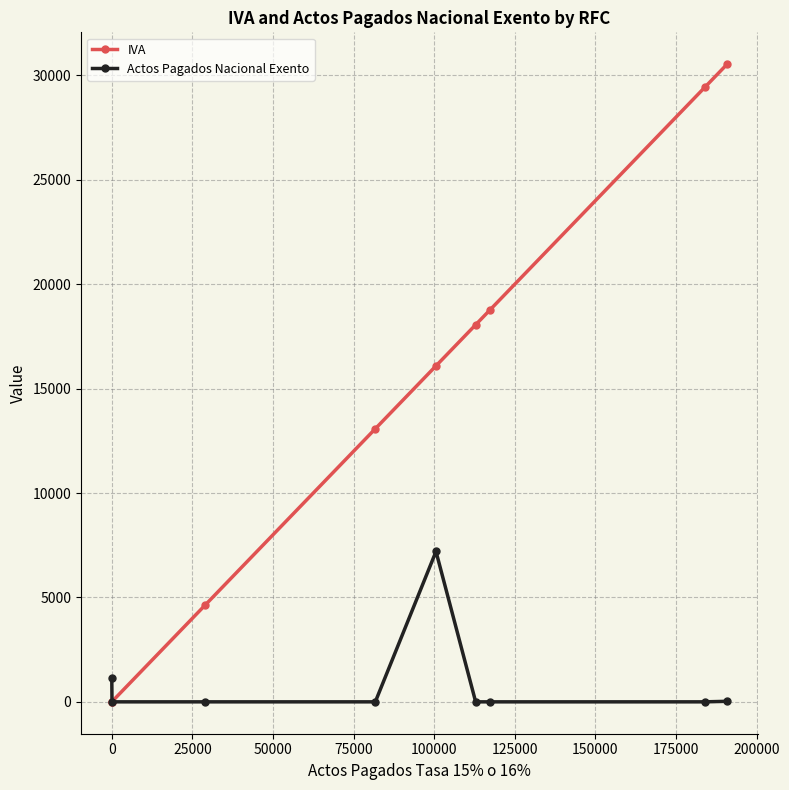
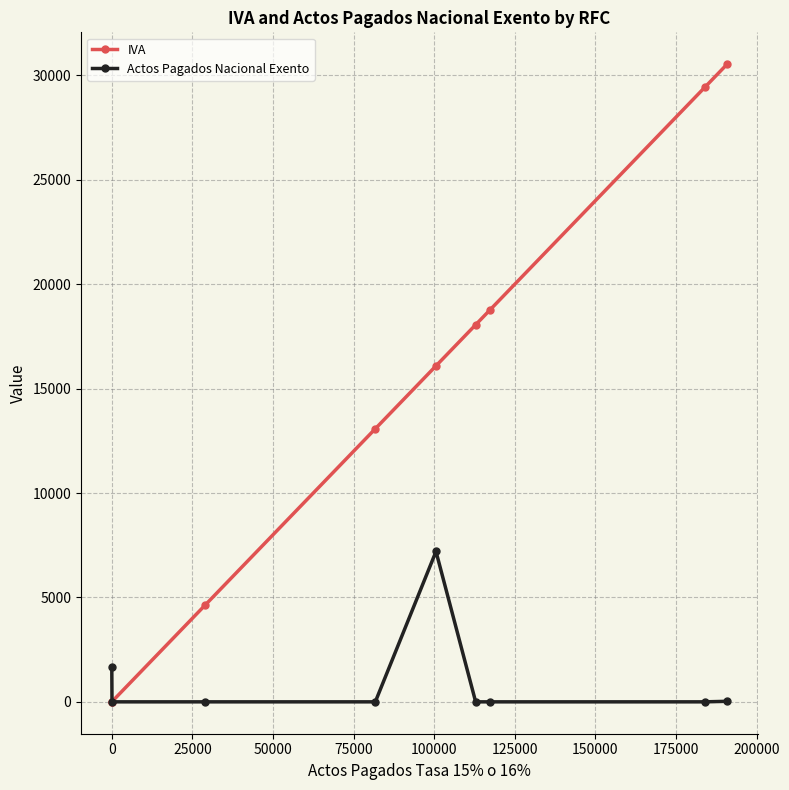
  {
    "Actos Pagados Nacional Exento": {
-     "0": 1100
+     "0": 1700
    }
  }
